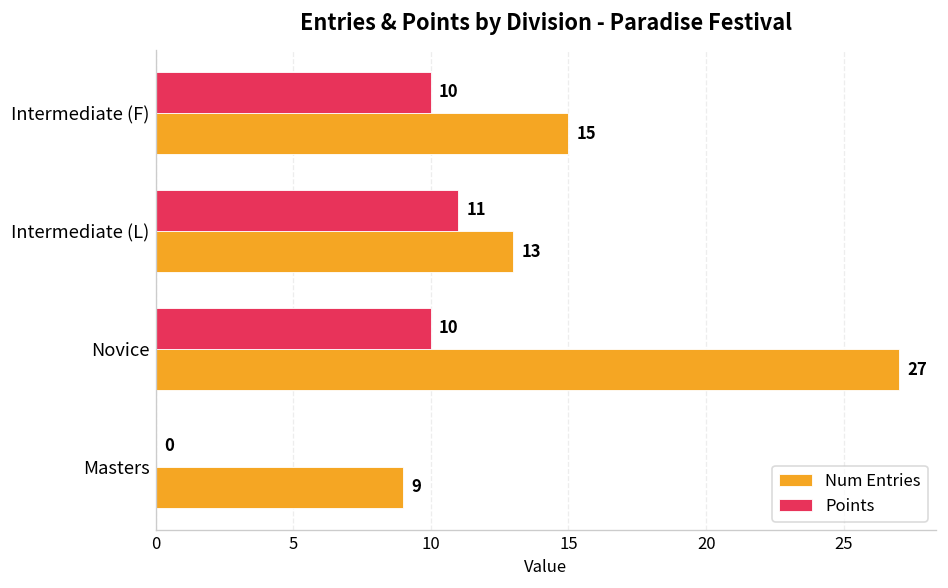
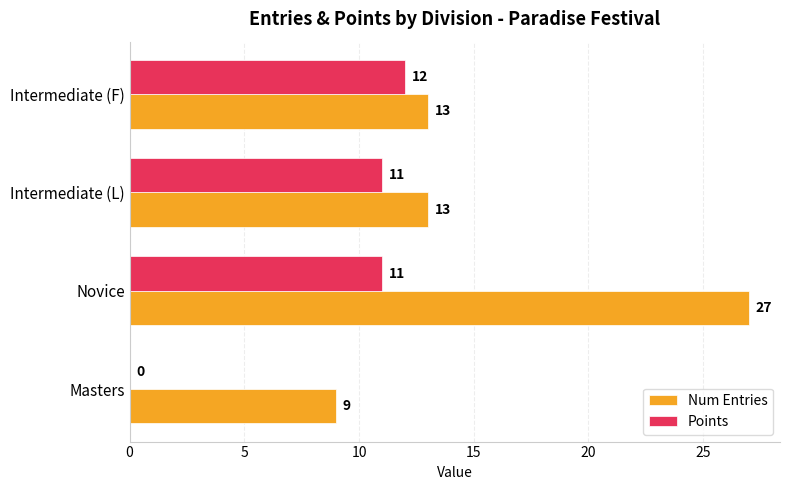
  {
    "Num Entries": {
-     "Intermediate (F)": 15,
+     "Intermediate (F)": 13,
      "Intermediate (L)": 13,
      "Novice": 27,
      "Masters": 9
    },
    "Points": {
-     "Intermediate (F)": 10,
+     "Intermediate (F)": 12,
      "Intermediate (L)": 11,
-     "Novice": 10,
+     "Novice": 11,
      "Masters": 0
    }
  }
